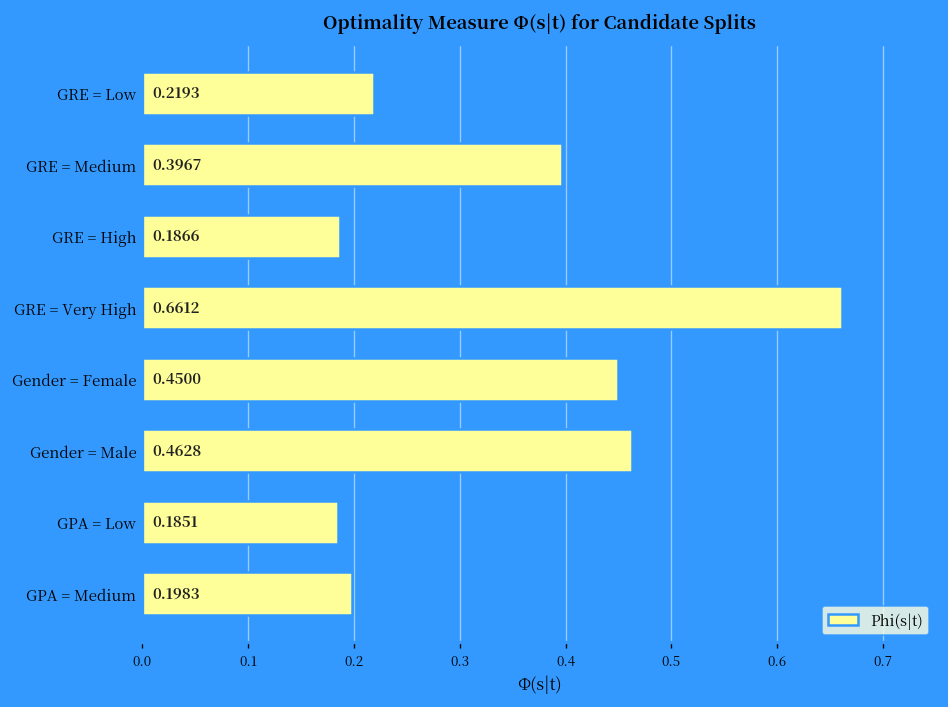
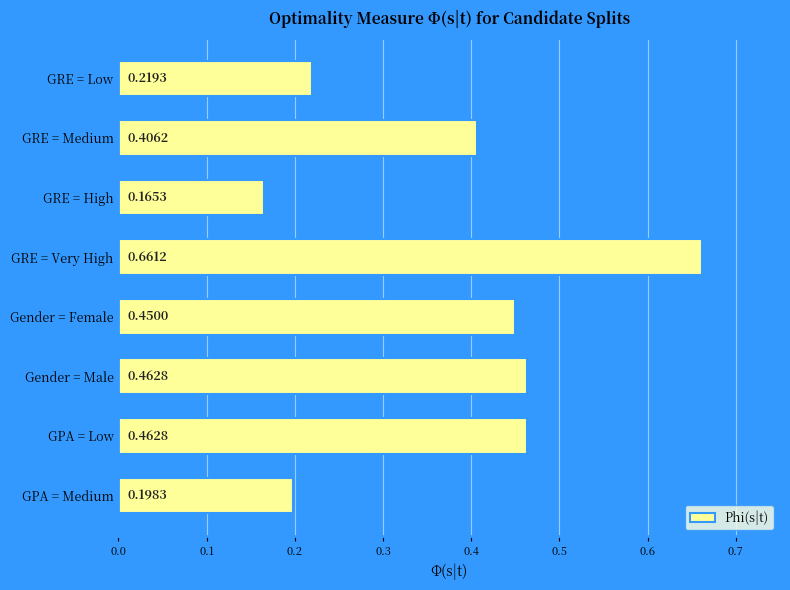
  {
    "GRE = Low": 0.2193,
-   "GRE = Medium": 0.3967,
-   "GRE = High": 0.1866,
+   "GRE = Medium": 0.4062,
+   "GRE = High": 0.1653,
    "GRE = Very High": 0.6612,
    "Gender = Female": 0.4500,
    "Gender = Male": 0.4628,
-   "GPA = Low": 0.1851,
+   "GPA = Low": 0.4628,
    "GPA = Medium": 0.1983
  }
